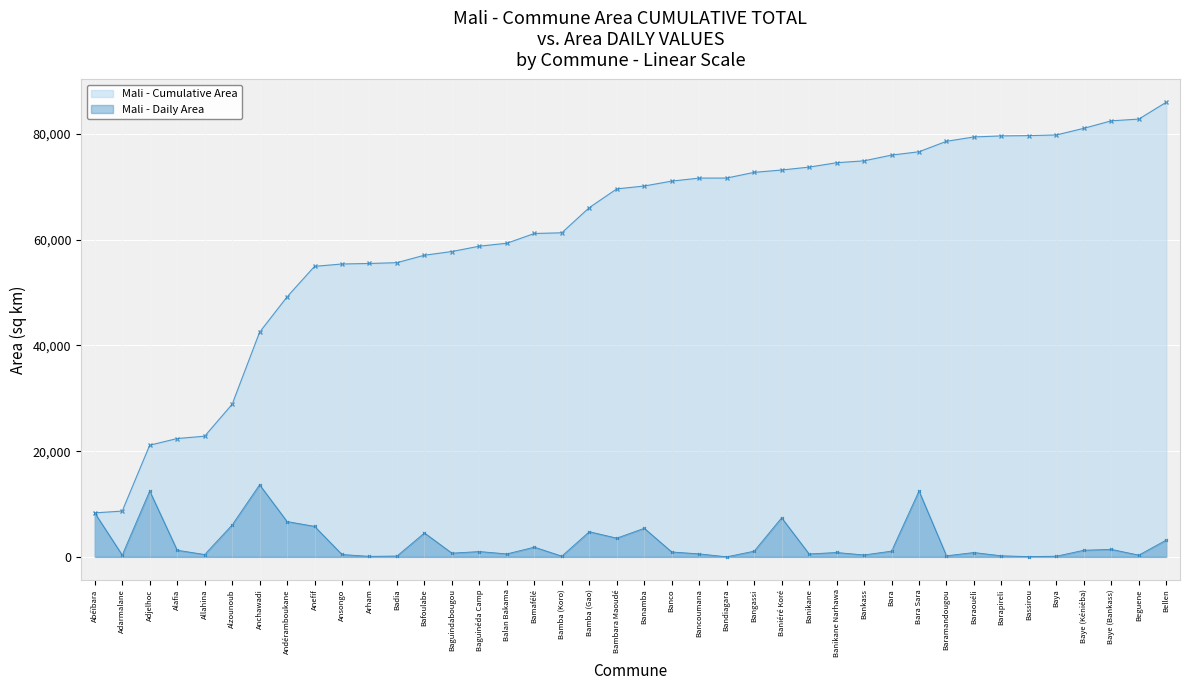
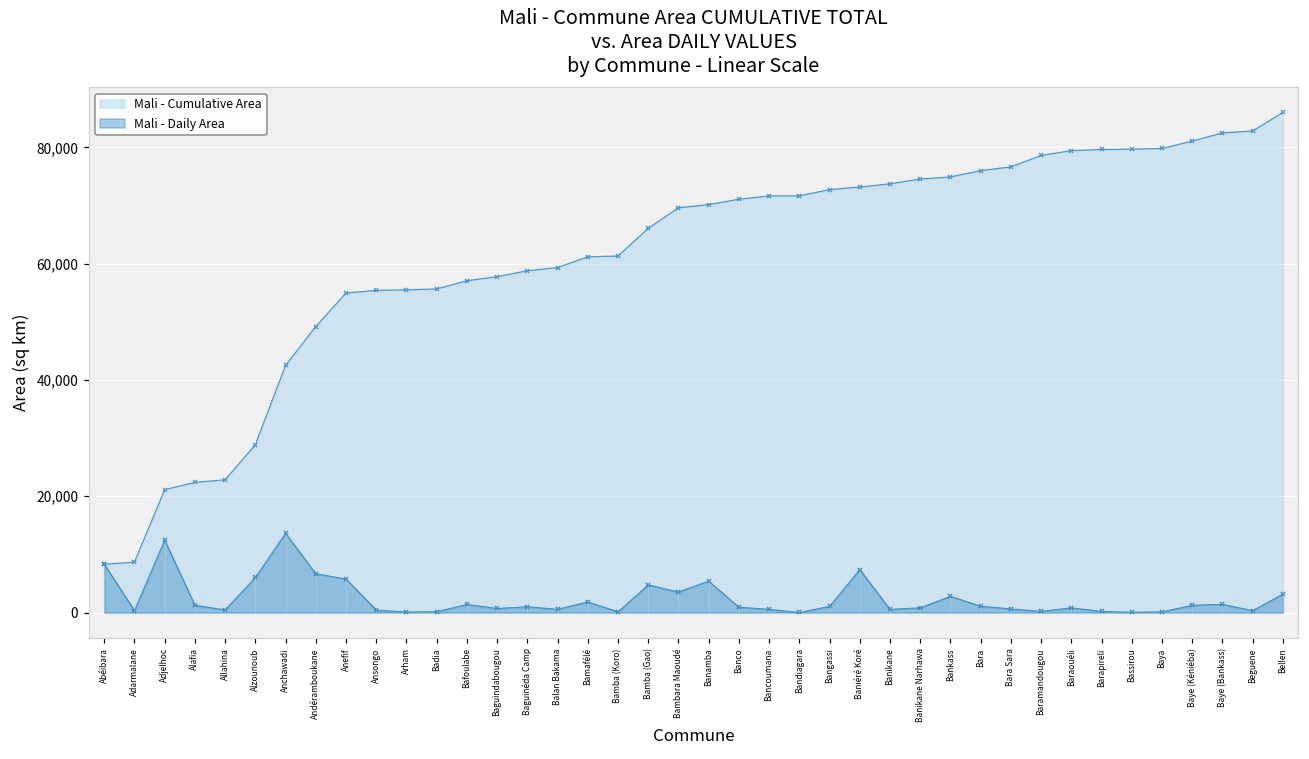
  {
    "Mali - Cumulative Area": {
      "Adarmalane": "9,000",
      "Adjelhoc": "21,000",
      "Alafia": "22,000",
      "Allahina": "23,000",
      "Alzounoub": "29,000",
      "Anchawadi": "43,000",
      "Andéramboukane": "49,000",
      "Anefif": "55,000",
      "Ansongo": "55,000",
      "Arham": "56,000",
      "Badia": "56,000",
      "Bafoulabe": "57,000",
      "Baguindabougou": "58,000",
      "Baguinéda Camp": "59,000",
      "Balan Bakama": "59,000",
      "Bamafélé": "61,000",
      "Bamba (Koro)": "61,000",
      "Bamba (Gao)": "66,000",
      "Bambara Maoudé": "70,000",
      "Banamba": "70,000",
      "Banco": "71,000",
      "Bancoumana": "72,000",
      "Bandiagara": "72,000",
      "Bangassi": "73,000",
      "Baniéré Koré": "73,000",
      "Banikane": "74,000",
      "Banikane Narhawa": "75,000",
      "Bankass": "75,000",
      "Bara": "76,000",
      "Bara Sara": "77,000",
      "Baramandougou": "79,000",
      "Baraouéli": "79,000",
      "Barapireli": "80,000",
      "Bassirou": "80,000",
      "Baya": "80,000",
      "Baye (Kéniéba)": "81,000",
      "Baye (Bankass)": "83,000",
      "Beguene": "83,000",
      "Bellen": "86,000"
    },
    "Mali - Daily Area": {
      "Adarmalane": "0",
      "Adjelhoc": "12,000",
      "Alafia": "1,000",
      "Allahina": "0",
      "Alzounoub": "6,000",
      "Anchawadi": "14,000",
      "Andéramboukane": "7,000",
      "Anefif": "6,000",
      "Ansongo": "0",
      "Arham": "0",
      "Badia": "0",
-     "Bafoulabe": "5,000",
+     "Bafoulabe": "1,000",
      "Baguindabougou": "1,000",
      "Baguinéda Camp": "1,000",
      "Balan Bakama": "1,000",
      "Bamafélé": "2,000",
      "Bamba (Koro)": "0",
      "Bamba (Gao)": "5,000",
      "Bambara Maoudé": "4,000",
      "Banamba": "5,000",
      "Banco": "1,000",
      "Bancoumana": "1,000",
      "Bandiagara": "0",
      "Bangassi": "1,000",
      "Baniéré Koré": "7,000",
      "Banikane": "1,000",
      "Banikane Narhawa": "1,000",
-     "Bankass": "0",
+     "Bankass": "3,000",
      "Bara": "1,000",
-     "Bara Sara": "12,000",
+     "Bara Sara": "1,000",
      "Baramandougou": "0",
      "Baraouéli": "1,000",
      "Barapireli": "0",
      "Bassirou": "0",
      "Baya": "0",
      "Baye (Kéniéba)": "1,000",
      "Baye (Bankass)": "1,000",
      "Beguene": "0",
      "Bellen": "3,000"
    }
  }
